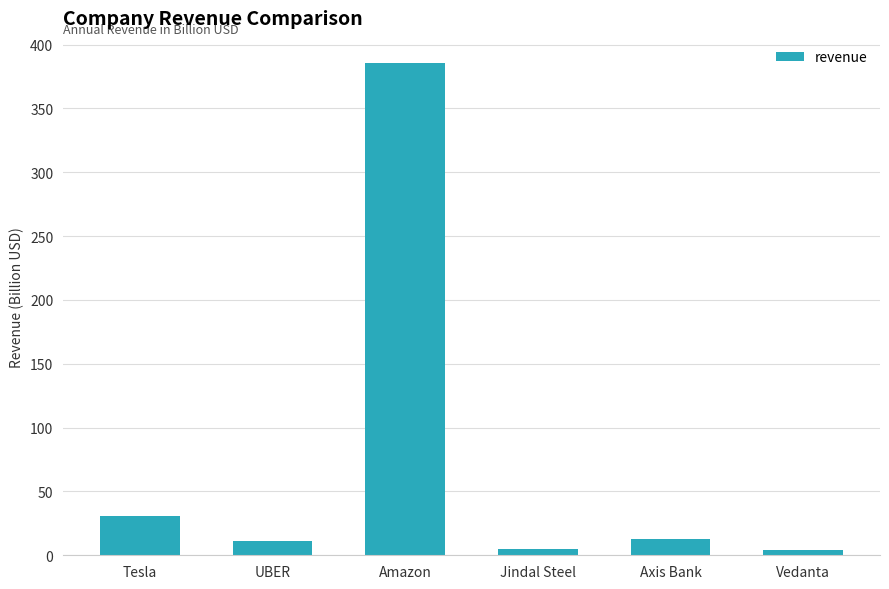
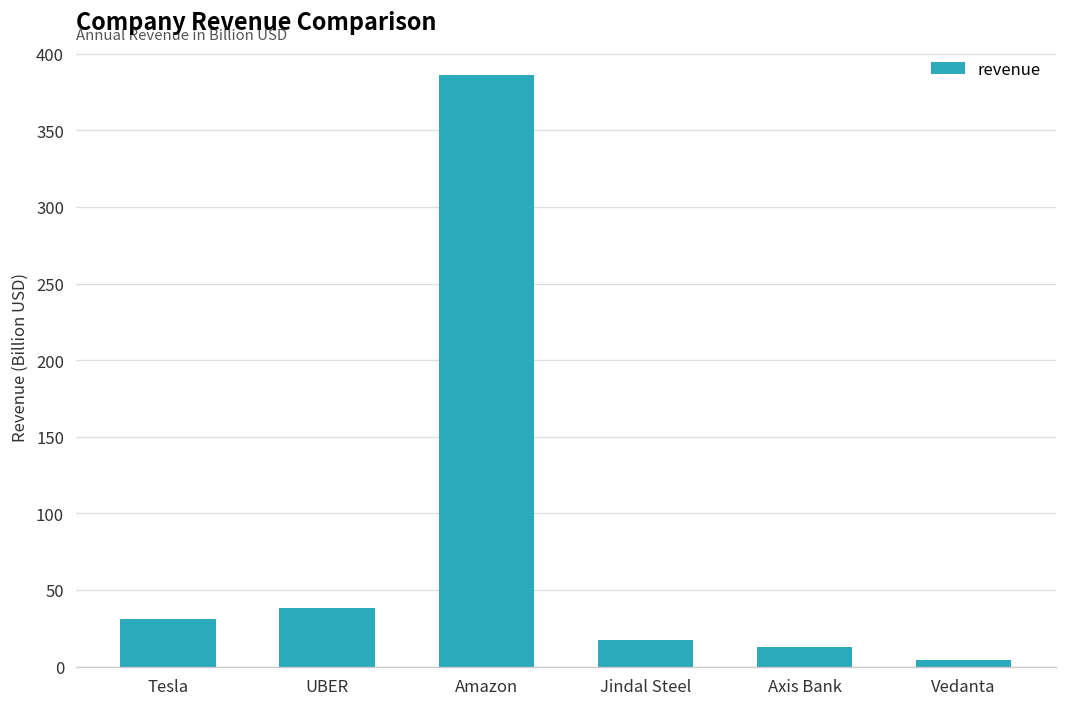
  {
    "Tesla": 31,
-   "UBER": 11,
+   "UBER": 38,
    "Amazon": 386,
-   "Jindal Steel": 5,
+   "Jindal Steel": 17,
    "Axis Bank": 13,
    "Vedanta": 4
  }
